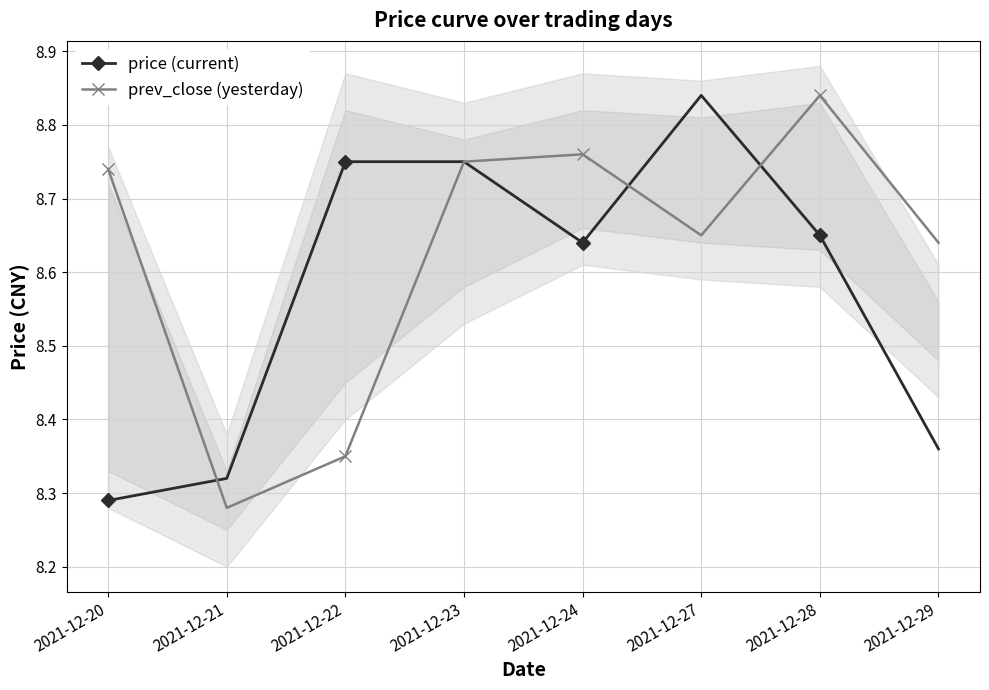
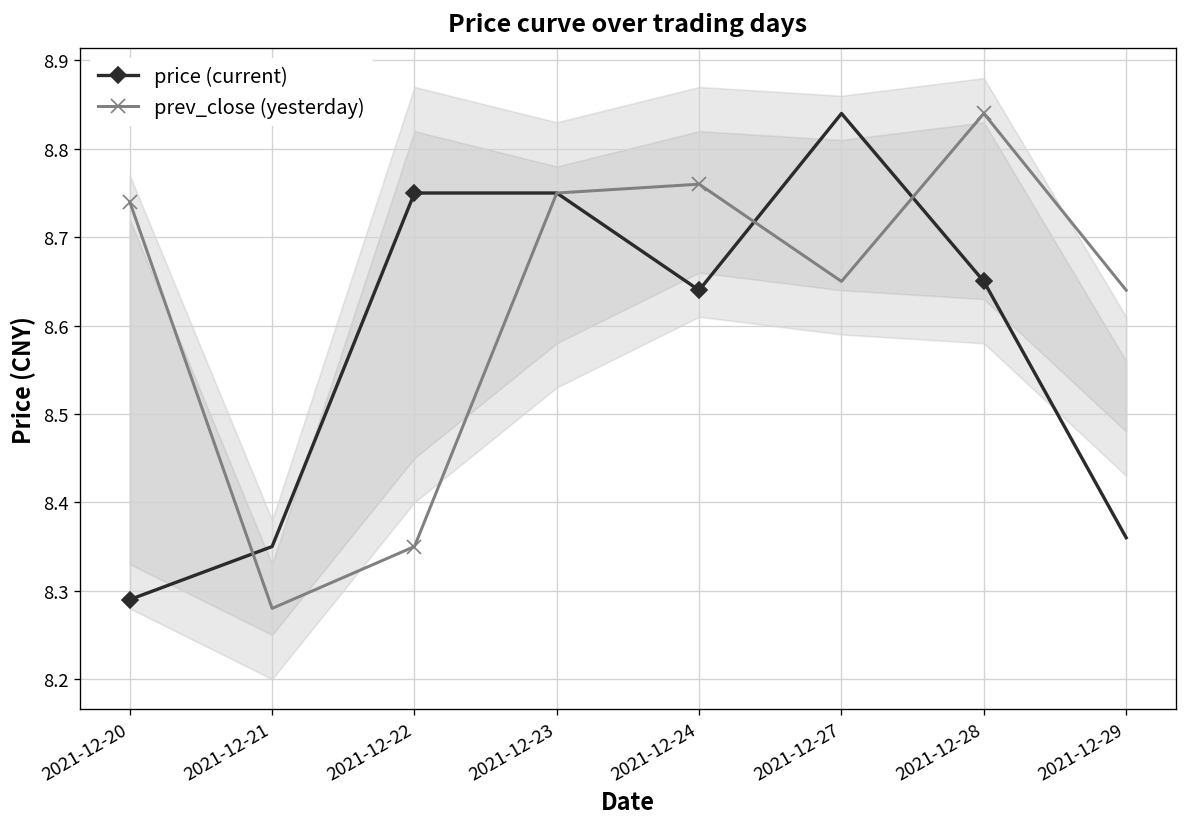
  {
    "price (current)": {
      "2021-12-20": 8.29,
-     "2021-12-21": 8.32,
+     "2021-12-21": 8.35,
      "2021-12-22": 8.75,
      "2021-12-24": 8.64,
      "2021-12-27": 8.84,
      "2021-12-28": 8.65,
      "2021-12-29": 8.36
    }
  }
